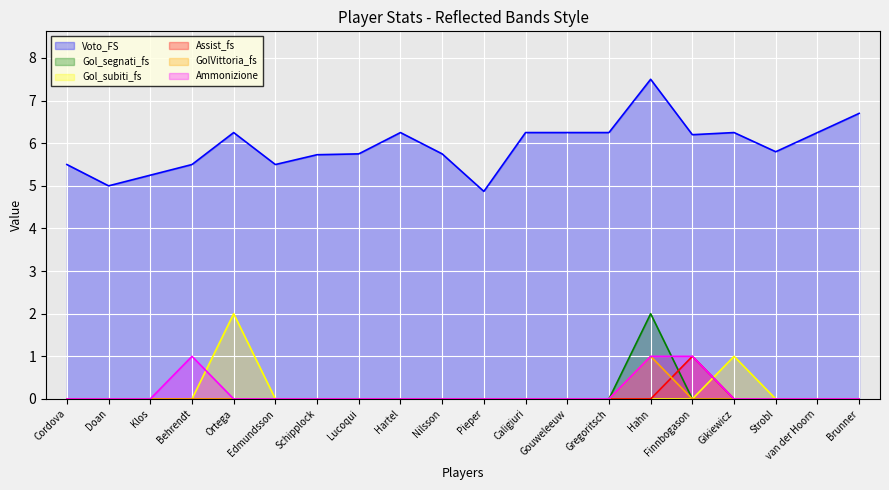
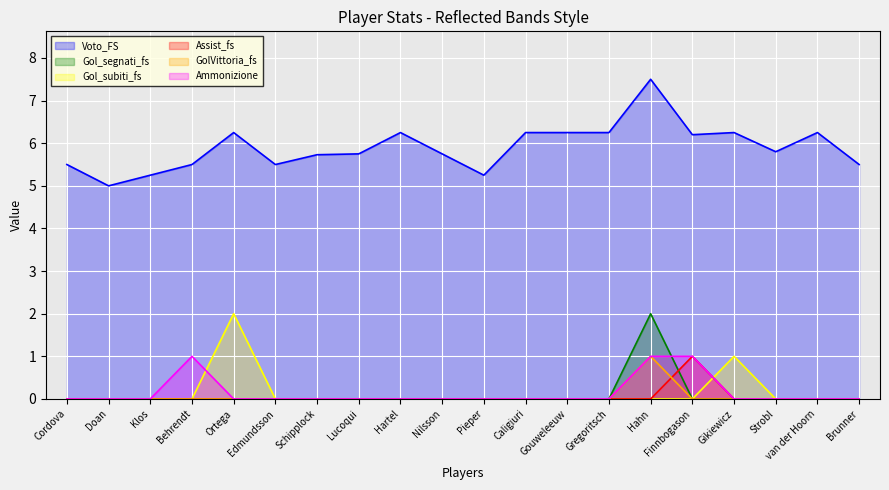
  {
    "Voto_FS": {
      "Cordova": 5.5,
      "Doan": 5.0,
      "Klos": 5.3,
      "Behrendt": 5.5,
      "Ortega": 6.3,
      "Edmundsson": 5.5,
      "Schipplock": 5.7,
      "Lucoqui": 5.8,
      "Hartel": 6.3,
      "Nilsson": 5.8,
-     "Pieper": 4.9,
+     "Pieper": 5.3,
      "Caligiuri": 6.3,
      "Gouweleeuw": 6.3,
      "Gregoritsch": 6.3,
      "Hahn": 7.5,
      "Finnbogason": 6.2,
      "Gikiewicz": 6.3,
      "Strobl": 5.8,
      "van der Hoorn": 6.3,
-     "Brunner": 6.7
+     "Brunner": 5.5
    },
    "Gol_segnati_fs": {
      "Hahn": 2.0
    },
    "Ammonizione": {
      "Behrendt": 1.0
    }
  }
